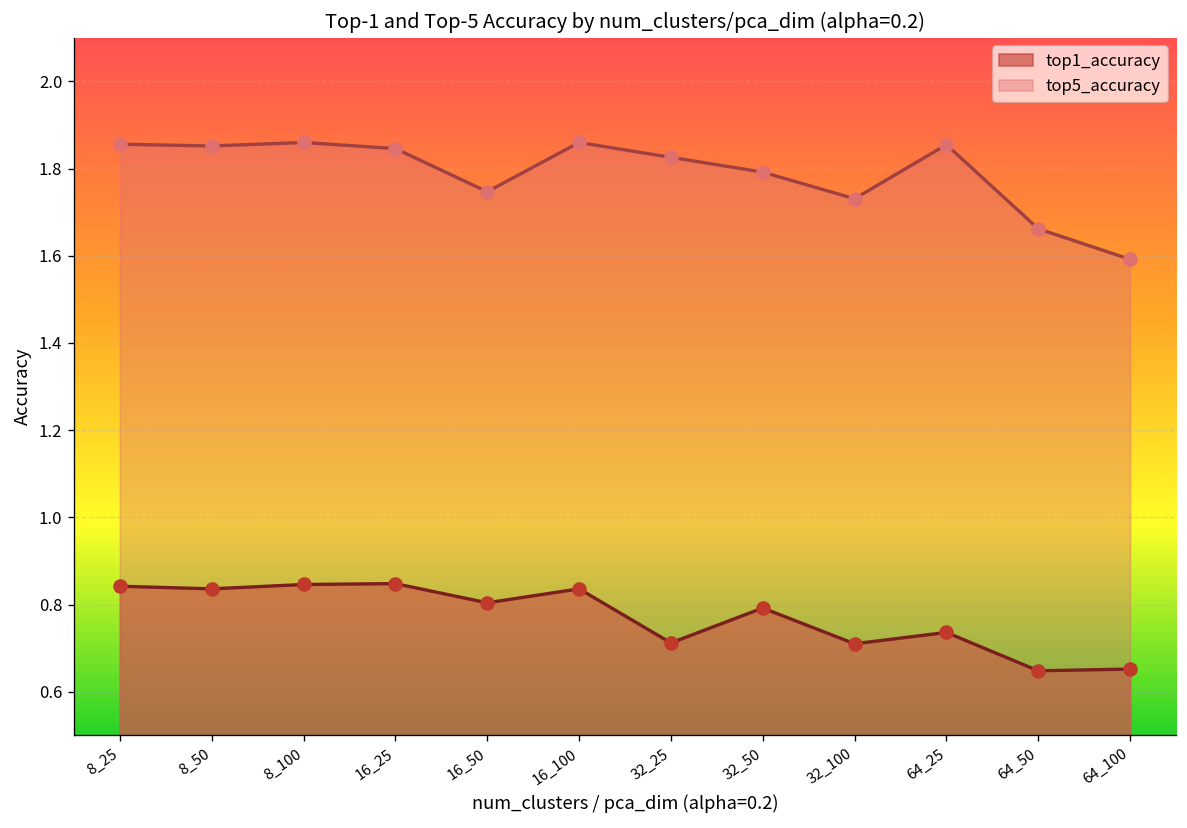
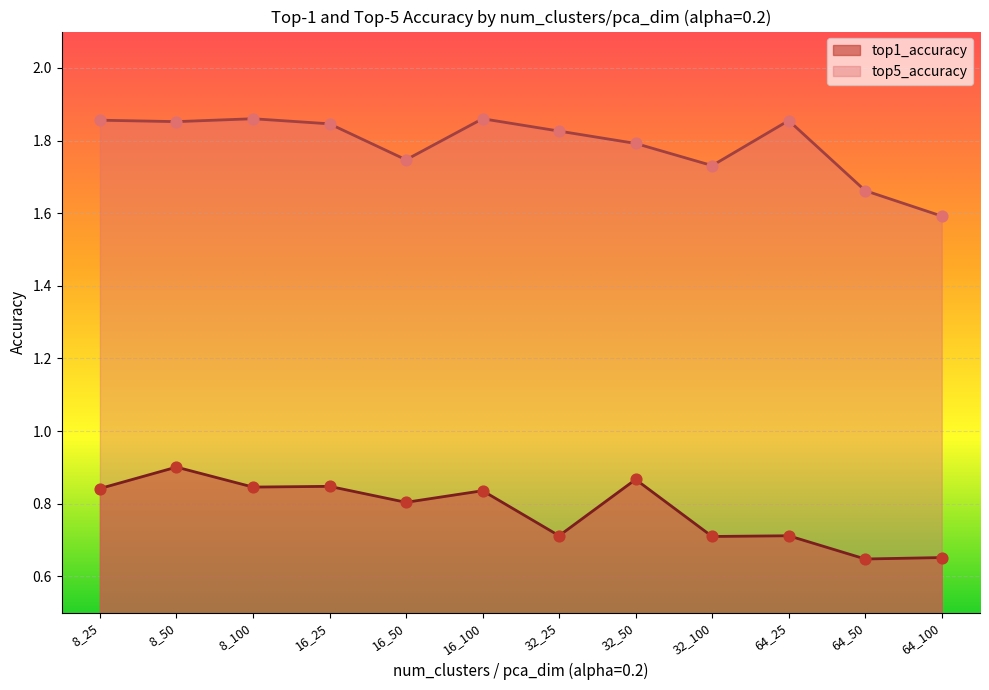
  {
    "top1_accuracy": {
      "8_25": 0.84,
-     "8_50": 0.84,
+     "8_50": 0.90,
      "8_100": 0.85,
      "16_25": 0.85,
      "16_50": 0.80,
      "16_100": 0.84,
      "32_25": 0.71,
-     "32_50": 0.79,
+     "32_50": 0.87,
      "32_100": 0.71,
-     "64_25": 0.74,
+     "64_25": 0.71,
      "64_50": 0.65,
      "64_100": 0.65
    },
    "top5_accuracy": {
      "8_25": 1.86,
      "8_50": 1.85,
      "8_100": 1.86,
      "16_25": 1.85,
      "16_50": 1.75,
      "16_100": 1.86,
      "32_25": 1.83,
      "32_50": 1.79,
      "32_100": 1.73,
      "64_25": 1.86,
      "64_50": 1.66,
      "64_100": 1.59
    }
  }
